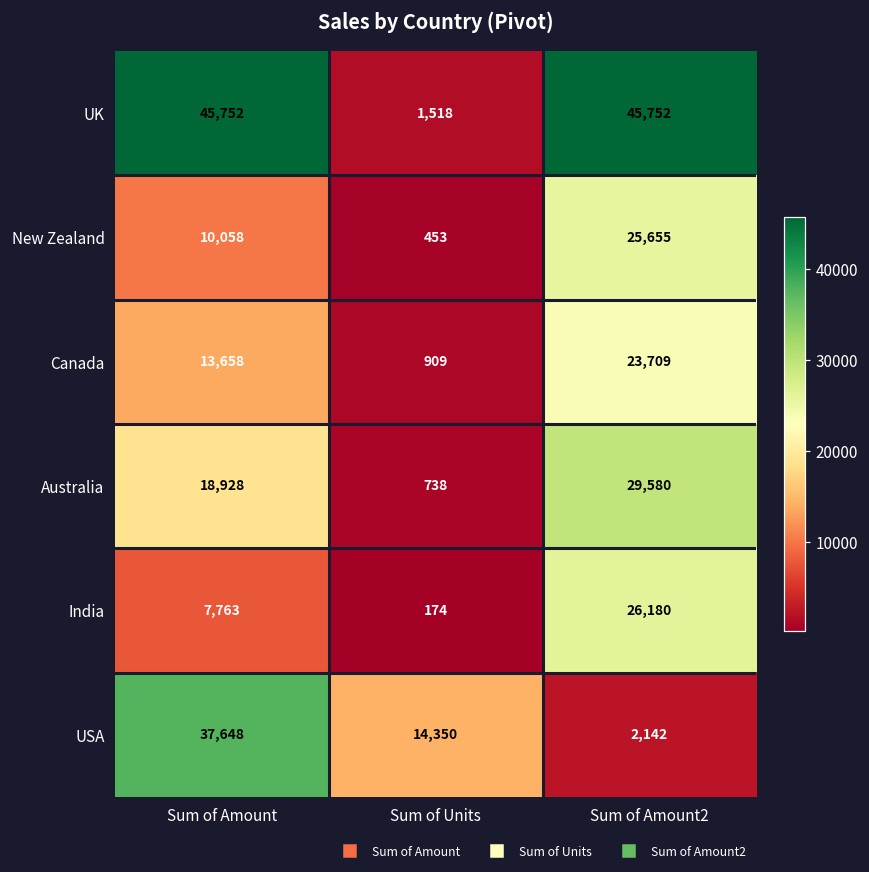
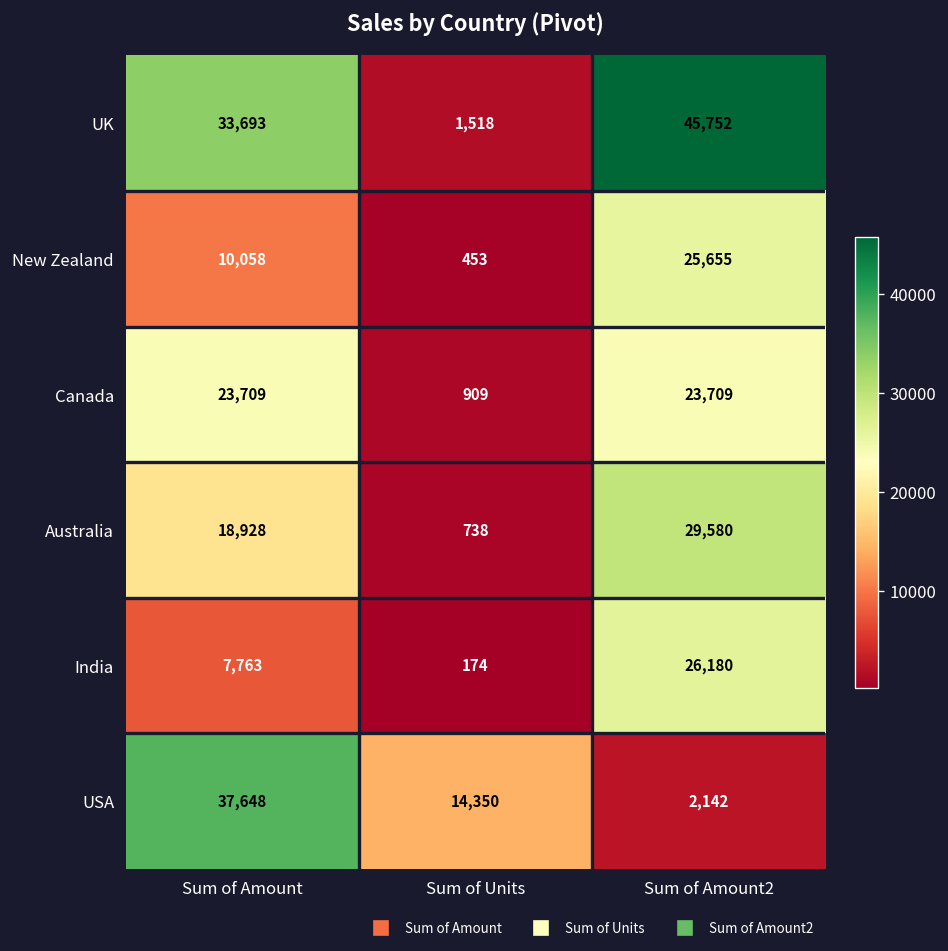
  {
    "UK": {
-     "Sum of Amount": "45,752",
+     "Sum of Amount": "33,693",
      "Sum of Units": "1,518",
      "Sum of Amount2": "45,752"
    },
    "New Zealand": {
      "Sum of Amount": "10,058",
      "Sum of Units": "453",
      "Sum of Amount2": "25,655"
    },
    "Canada": {
-     "Sum of Amount": "13,658",
+     "Sum of Amount": "23,709",
      "Sum of Units": "909",
      "Sum of Amount2": "23,709"
    },
    "Australia": {
      "Sum of Amount": "18,928",
      "Sum of Units": "738",
      "Sum of Amount2": "29,580"
    },
    "India": {
      "Sum of Amount": "7,763",
      "Sum of Units": "174",
      "Sum of Amount2": "26,180"
    },
    "USA": {
      "Sum of Amount": "37,648",
      "Sum of Units": "14,350",
      "Sum of Amount2": "2,142"
    }
  }
